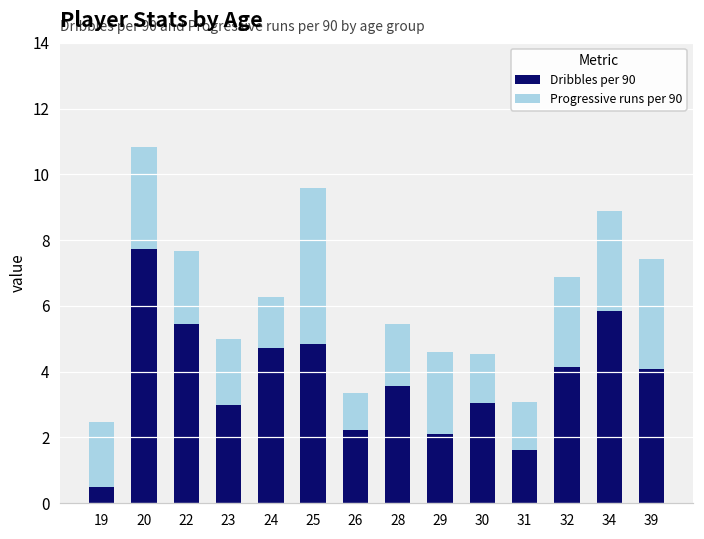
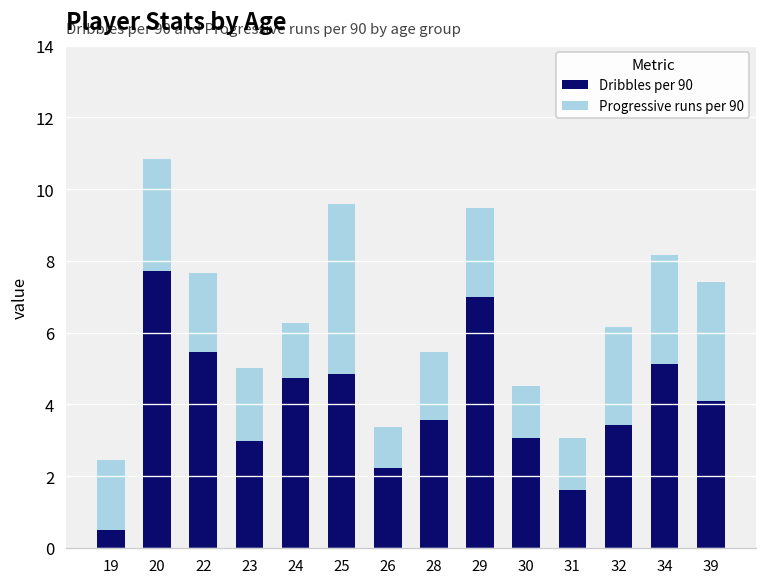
  {
    "Dribbles per 90": {
      "19": 0.5,
      "20": 7.7,
      "22": 5.5,
      "23": 3.0,
      "24": 4.7,
      "25": 4.9,
      "26": 2.2,
      "28": 3.6,
-     "29": 2.1,
+     "29": 7.0,
      "30": 3.1,
      "31": 1.6,
-     "32": 4.1,
-     "34": 5.9,
+     "32": 3.4,
+     "34": 5.1,
      "39": 4.1
    },
    "Progressive runs per 90": {
      "19": 2.0,
      "20": 3.1,
      "22": 2.2,
      "23": 2.0,
      "24": 1.6,
      "25": 4.7,
      "26": 1.1,
      "28": 1.9,
      "29": 2.5,
      "30": 1.5,
      "31": 1.5,
      "32": 2.7,
      "34": 3.0,
      "39": 3.3
    }
  }
